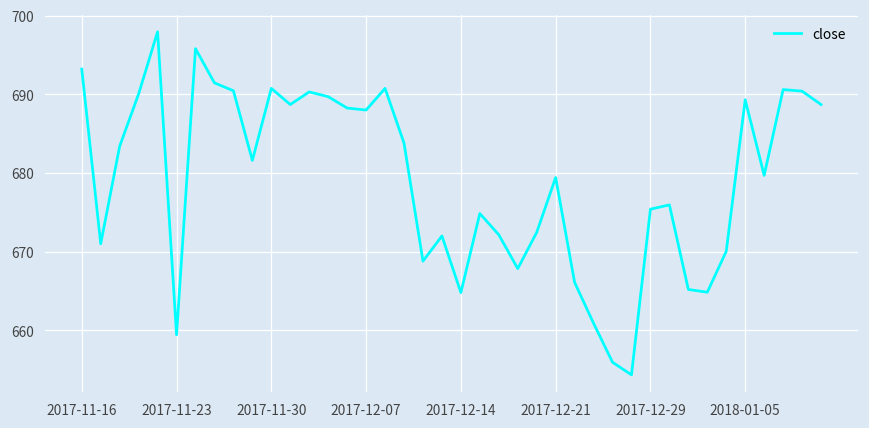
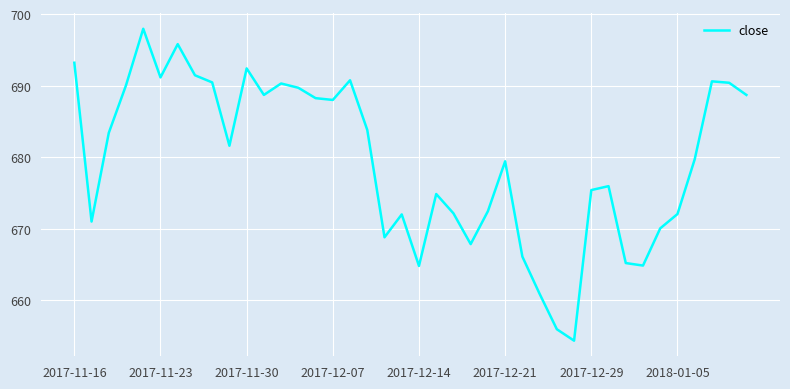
  {
    "2017-11-16": 693,
-   "2017-11-23": 659,
-   "2017-11-30": 691,
+   "2017-11-23": 691,
+   "2017-11-30": 692,
    "2017-12-07": 688,
    "2017-12-14": 665,
    "2017-12-21": 679,
    "2017-12-29": 675,
-   "2018-01-05": 689
+   "2018-01-05": 672
  }
